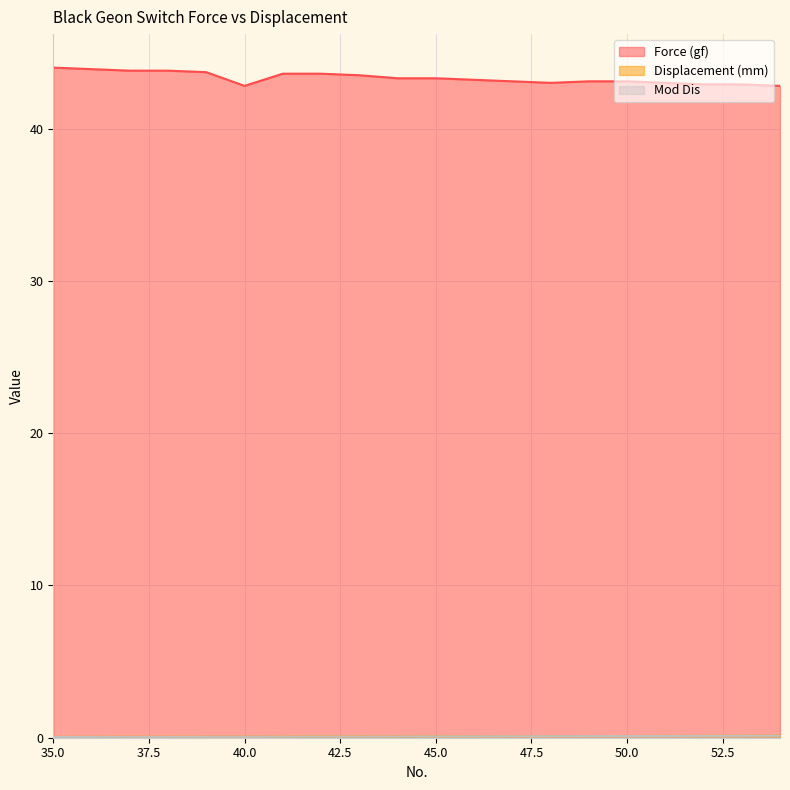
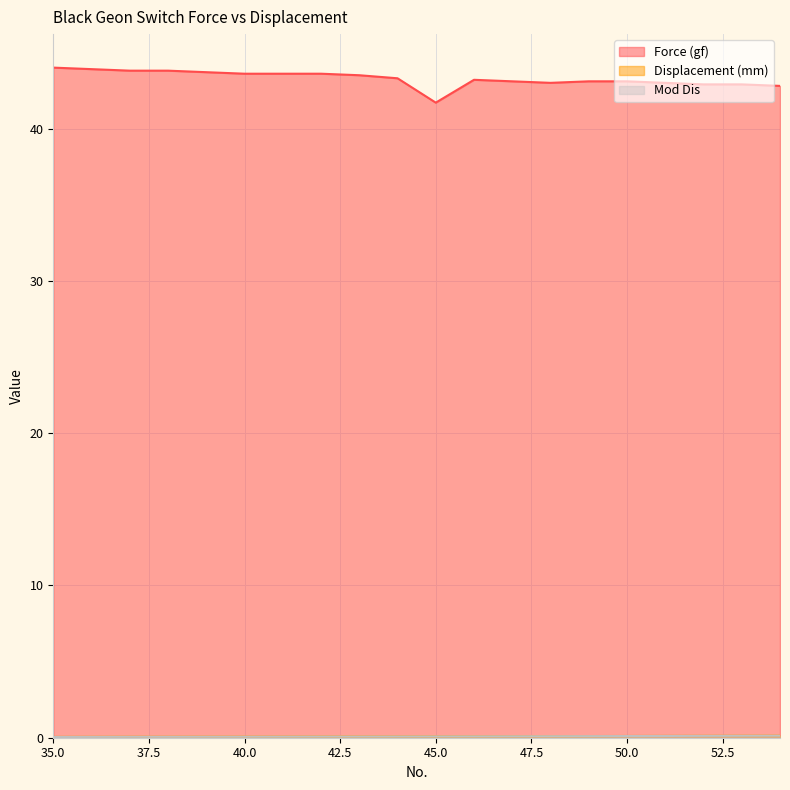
  {
    "Force (gf)": {
      "35.0": 44.0,
-     "40.0": 42.8,
-     "45.0": 43.3
+     "40.0": 43.6,
+     "45.0": 41.7
    }
  }
